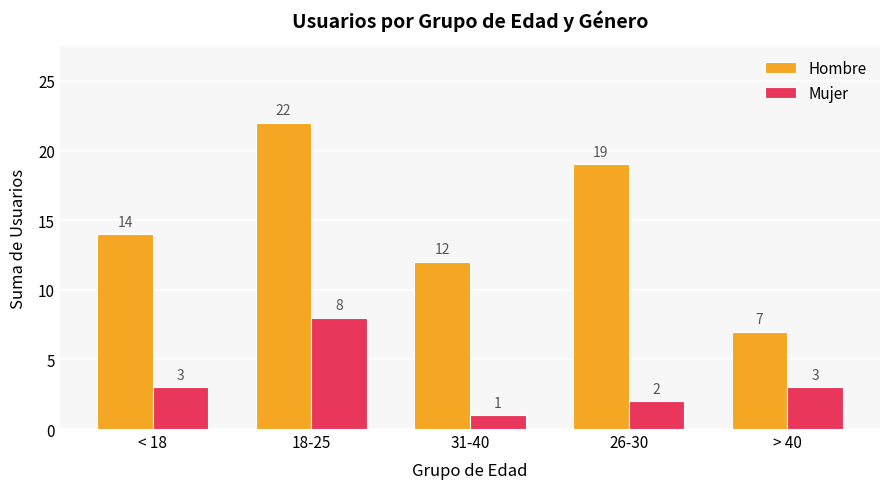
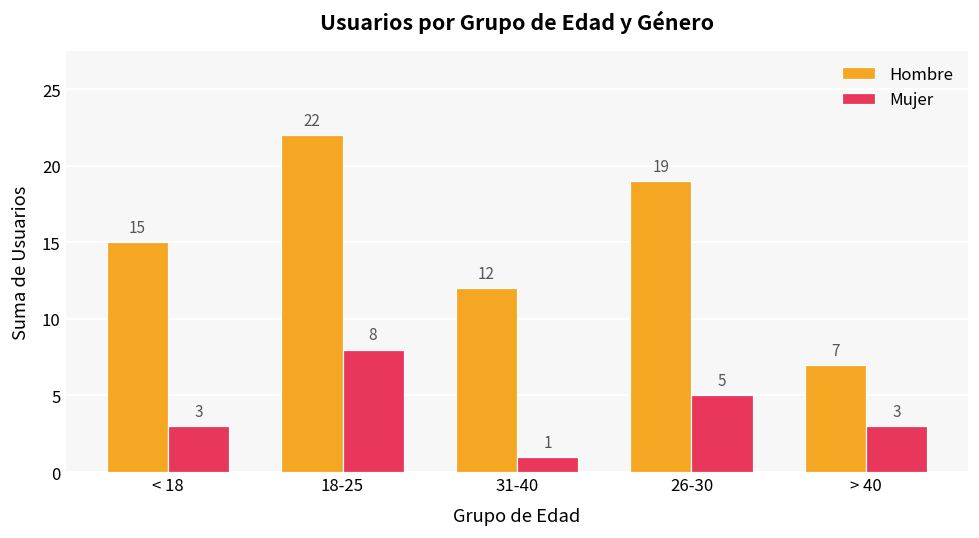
  {
    "Hombre": {
-     "< 18": 14,
+     "< 18": 15,
      "18-25": 22,
      "31-40": 12,
      "26-30": 19,
      "> 40": 7
    },
    "Mujer": {
      "< 18": 3,
      "18-25": 8,
      "31-40": 1,
-     "26-30": 2,
+     "26-30": 5,
      "> 40": 3
    }
  }
